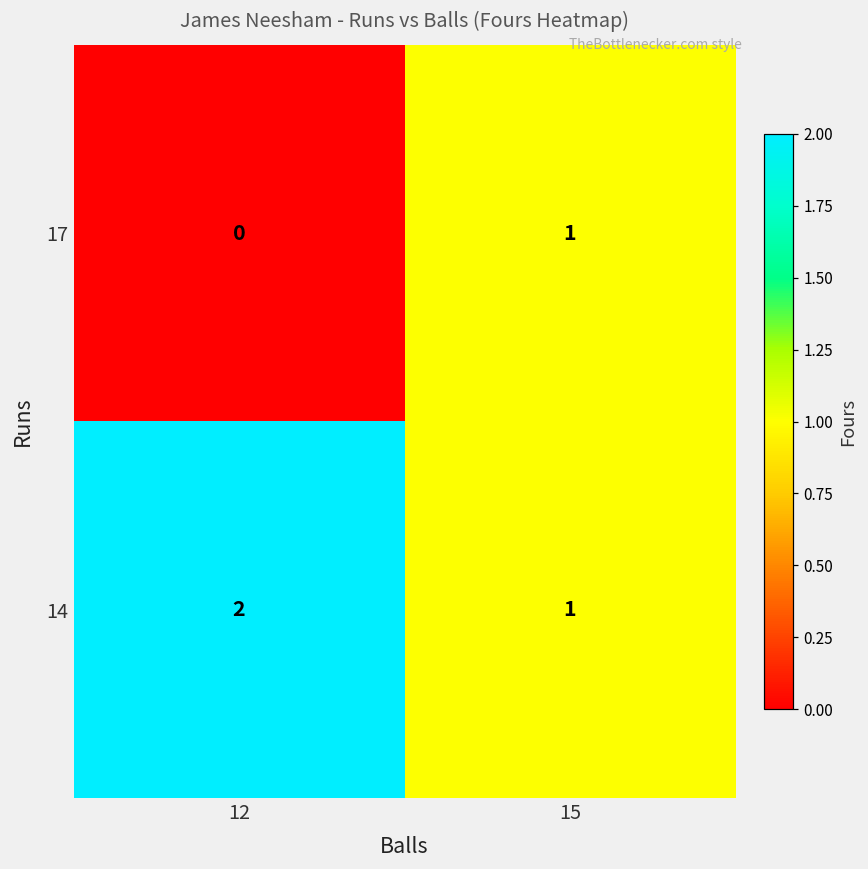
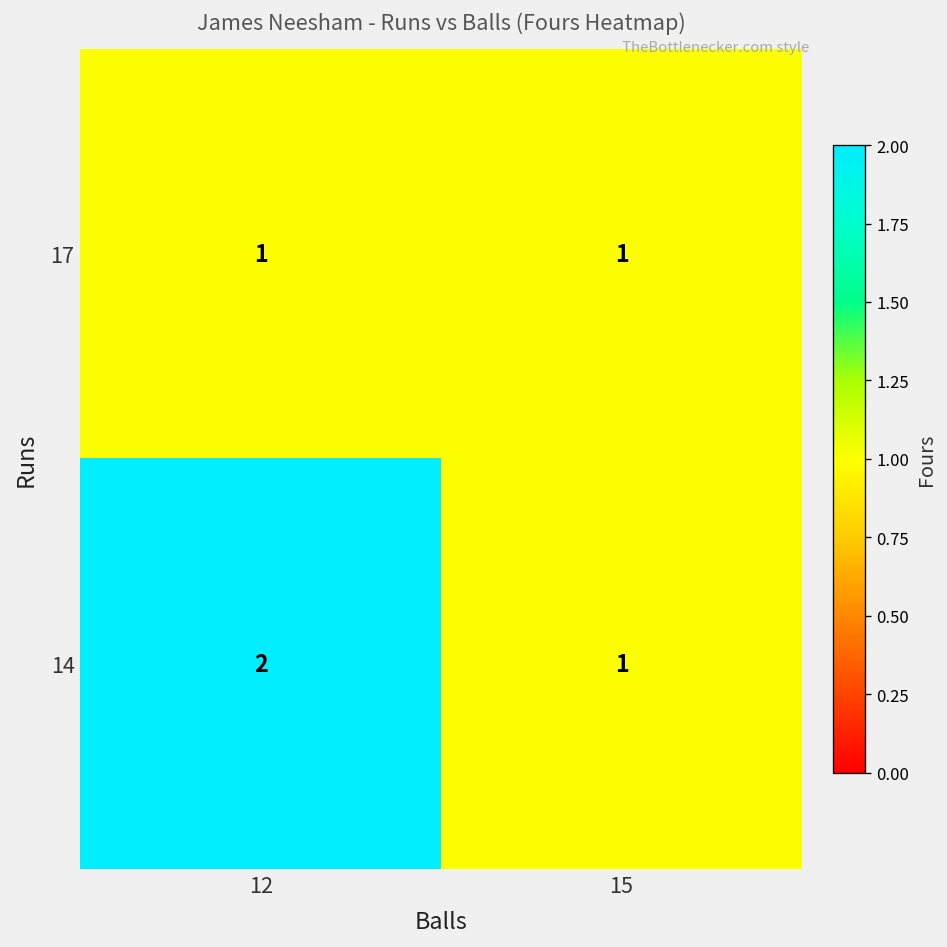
  {
    "17": {
-     "12": 0,
+     "12": 1,
      "15": 1
    },
    "14": {
      "12": 2,
      "15": 1
    }
  }
